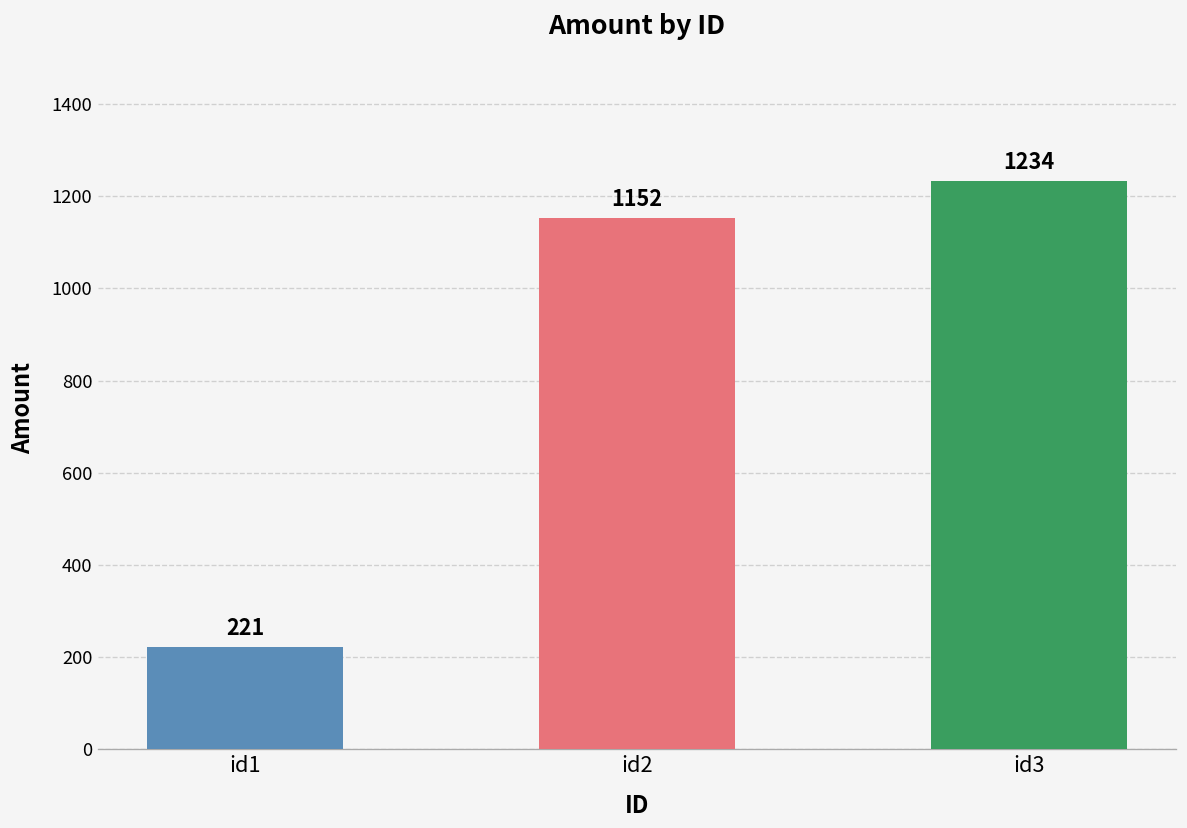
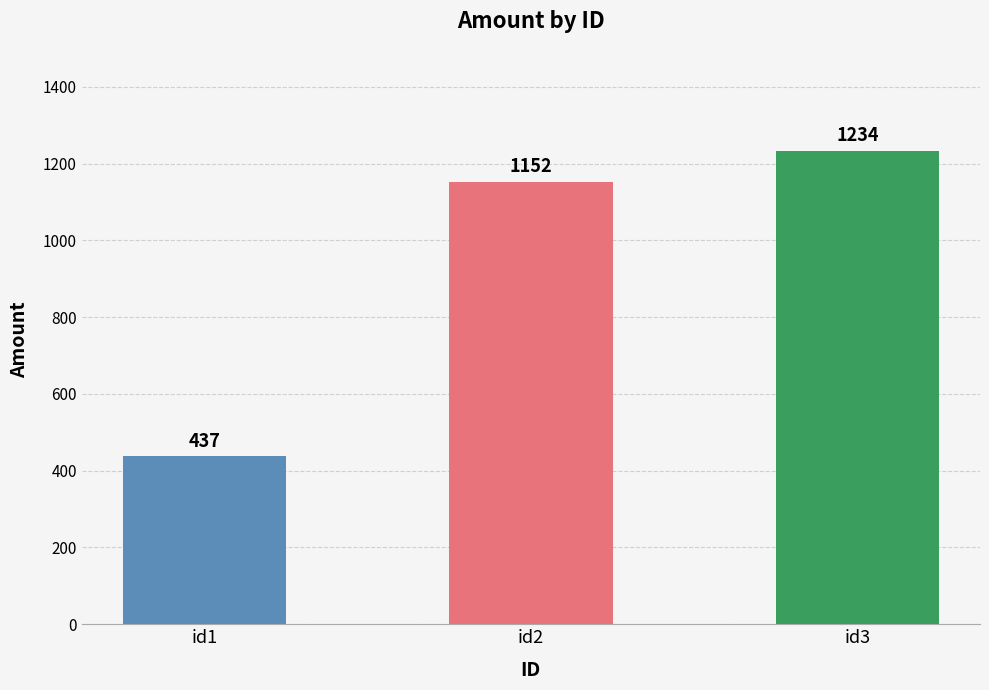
  {
-   "id1": 221,
+   "id1": 437,
    "id2": 1152,
    "id3": 1234
  }
